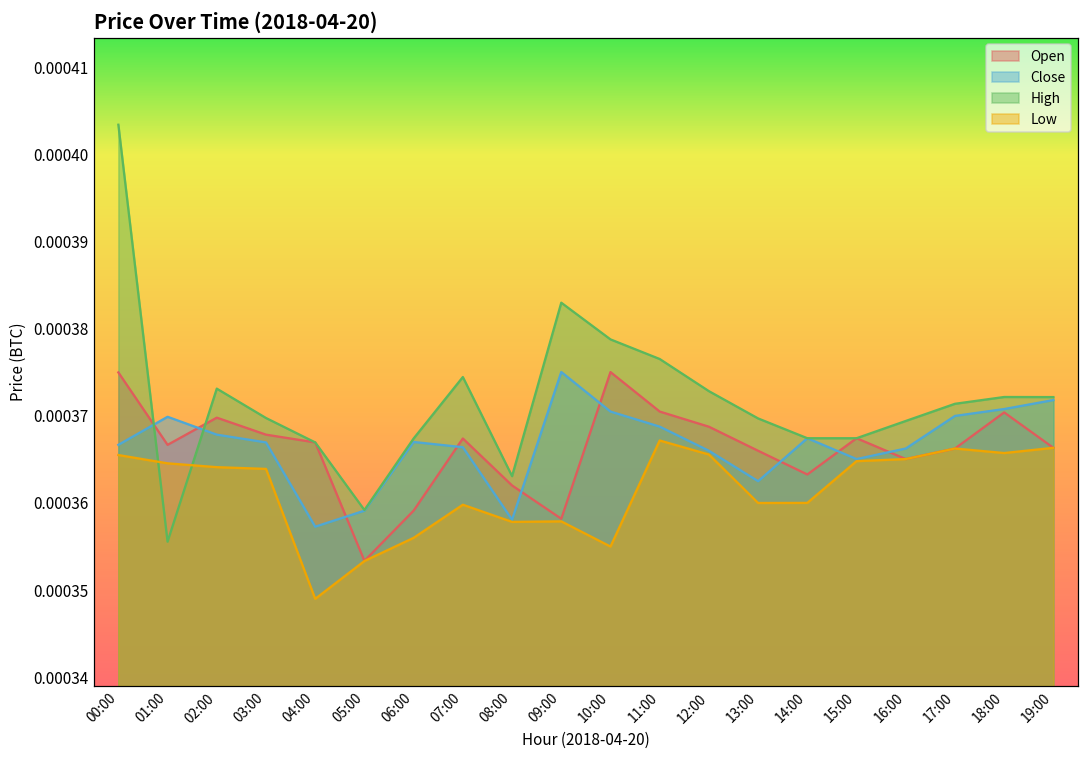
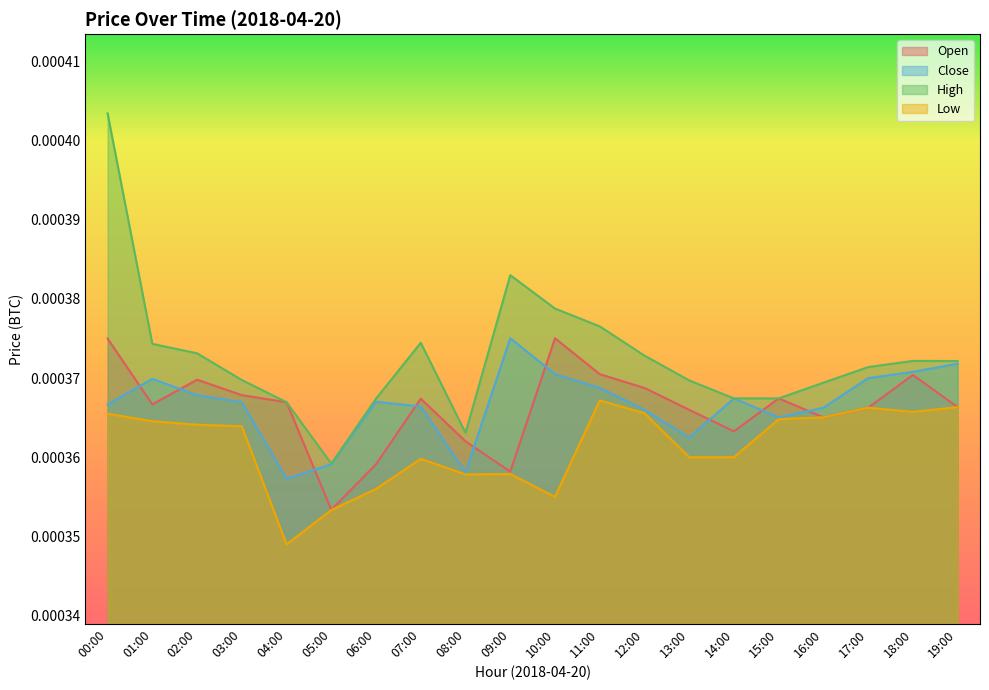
  {
    "Open": {
      "00:00": 0.000375,
      "01:00": 0.000367,
      "02:00": 0.000370,
      "03:00": 0.000368,
      "06:00": 0.000359,
      "07:00": 0.000367,
      "08:00": 0.000362,
      "10:00": 0.000375,
      "11:00": 0.000370,
      "12:00": 0.000369,
      "13:00": 0.000366,
      "14:00": 0.000363,
      "18:00": 0.000370
    },
    "Close": {
      "00:00": 0.000367,
      "01:00": 0.000370,
      "02:00": 0.000368,
      "03:00": 0.000367,
      "04:00": 0.000357,
      "06:00": 0.000367,
      "07:00": 0.000366,
      "09:00": 0.000375,
      "10:00": 0.000370,
      "11:00": 0.000369,
      "12:00": 0.000366,
      "13:00": 0.000363,
      "16:00": 0.000366,
      "17:00": 0.000370,
      "18:00": 0.000371,
      "19:00": 0.000372
    },
    "High": {
      "00:00": 0.000403,
-     "01:00": 0.000356,
+     "01:00": 0.000374,
      "02:00": 0.000373,
      "03:00": 0.000370,
      "06:00": 0.000367,
      "07:00": 0.000374,
      "08:00": 0.000363,
      "09:00": 0.000383,
      "10:00": 0.000379,
      "11:00": 0.000377,
      "12:00": 0.000373,
      "13:00": 0.000370,
      "16:00": 0.000369,
      "17:00": 0.000371,
      "18:00": 0.000372,
      "19:00": 0.000372
    },
    "Low": {
      "00:00": 0.000366,
      "01:00": 0.000365,
      "02:00": 0.000364,
      "03:00": 0.000364,
      "04:00": 0.000349,
      "06:00": 0.000356,
      "07:00": 0.000360,
      "10:00": 0.000355,
      "11:00": 0.000367,
      "12:00": 0.000366,
      "13:00": 0.000360,
      "14:00": 0.000360,
      "18:00": 0.000366
    }
  }
